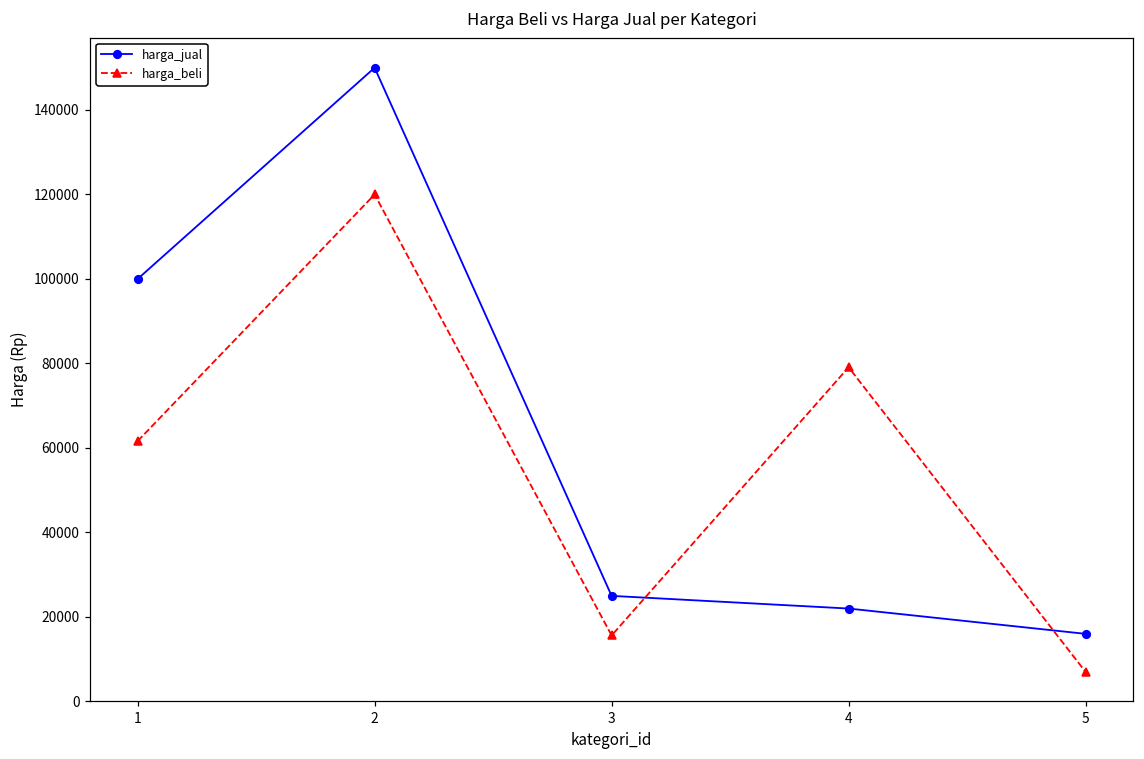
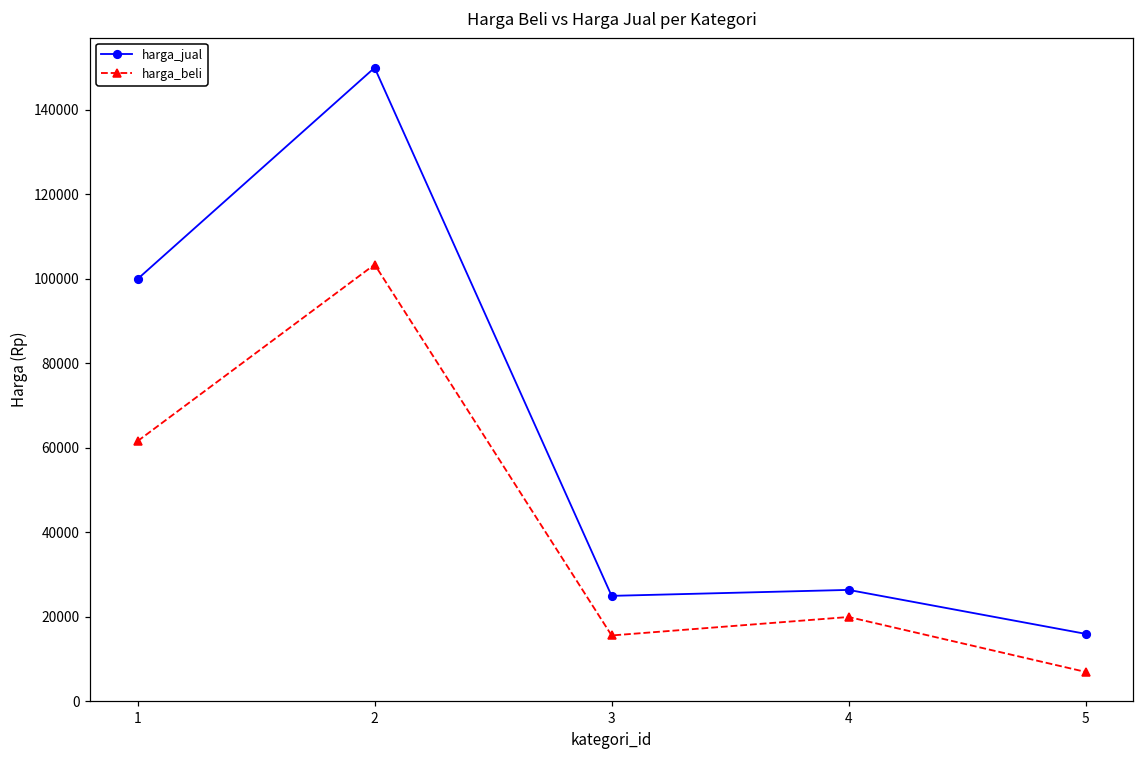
  {
    "harga_jual": {
      "1": 100000,
      "2": 150000,
      "3": 25000,
-     "4": 22000,
+     "4": 26000,
      "5": 16000
    },
    "harga_beli": {
      "1": 62000,
-     "2": 120000,
+     "2": 103000,
      "3": 16000,
-     "4": 79000,
+     "4": 20000,
      "5": 7000
    }
  }
